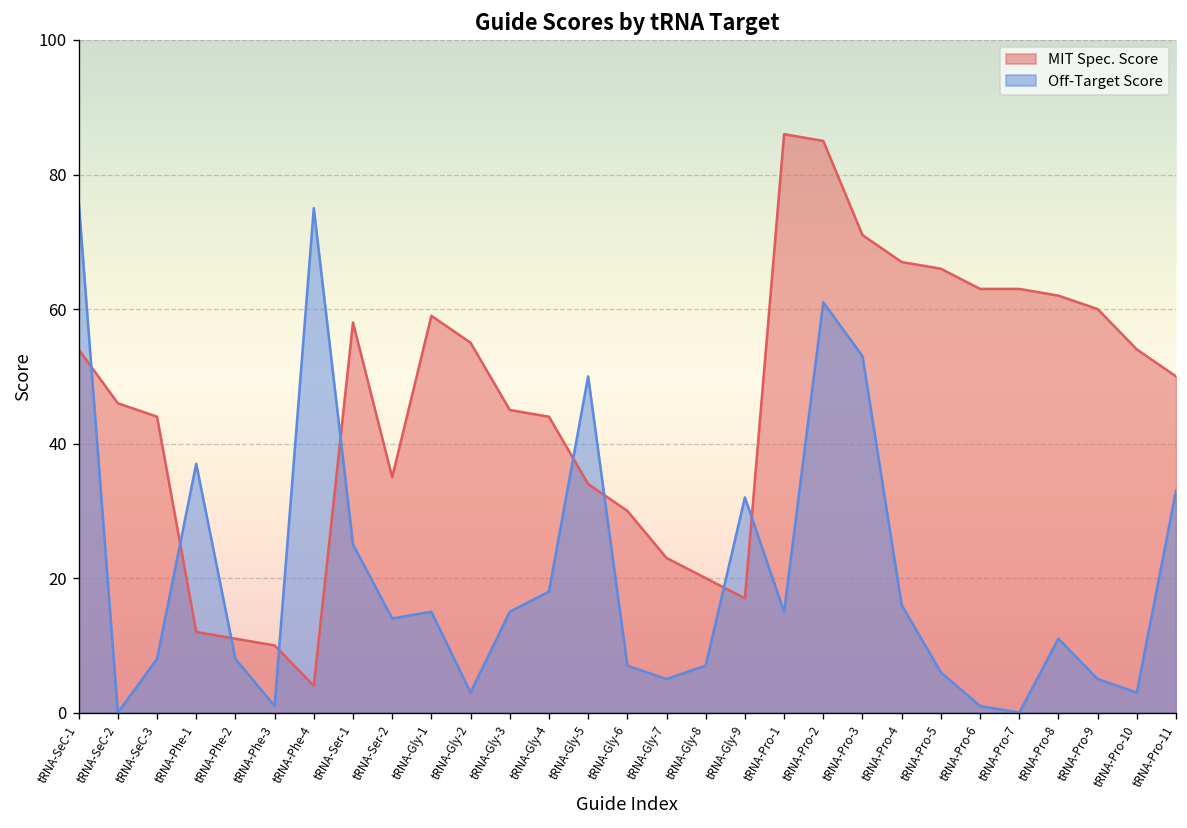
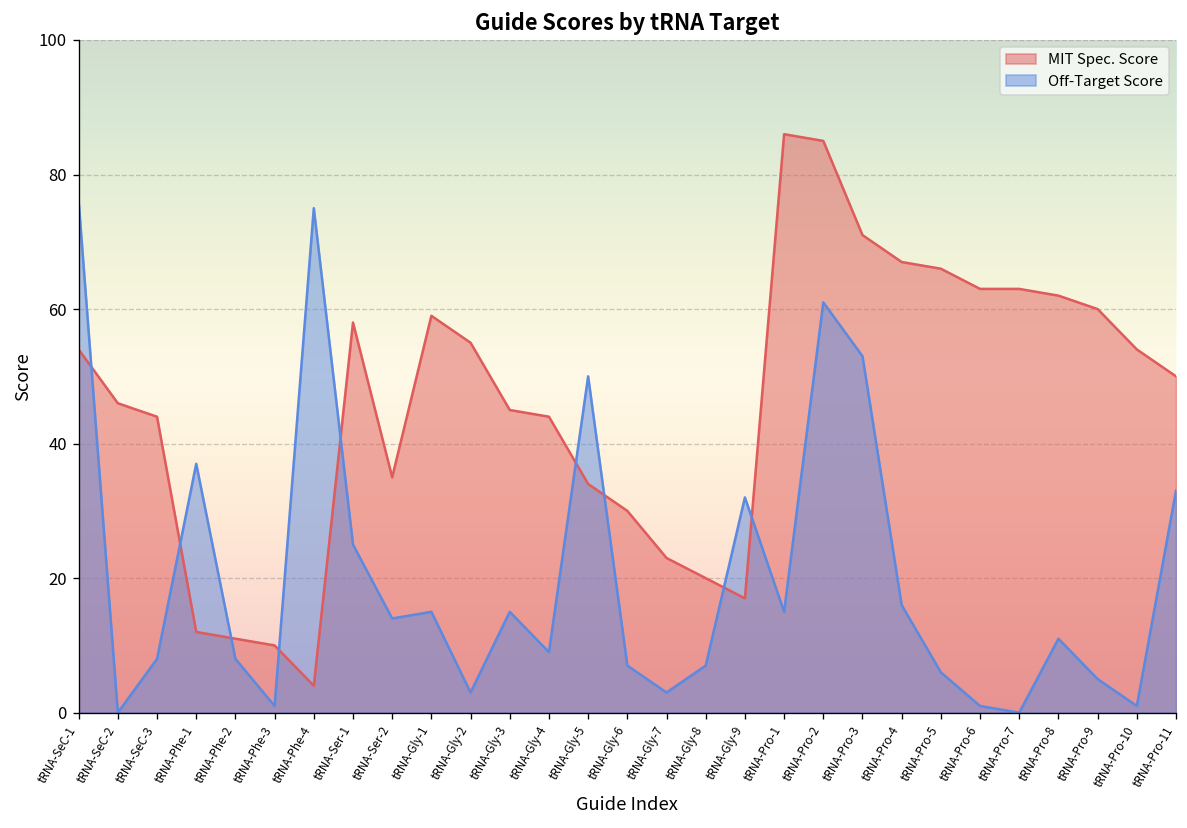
  {
    "MIT Spec. Score": {
      "tRNA-SeC-1": 54,
      "tRNA-SeC-2": 46,
      "tRNA-SeC-3": 44,
      "tRNA-Phe-1": 12,
      "tRNA-Phe-2": 11,
      "tRNA-Phe-3": 10,
      "tRNA-Phe-4": 4,
      "tRNA-Ser-1": 58,
      "tRNA-Ser-2": 35,
      "tRNA-Gly-1": 59,
      "tRNA-Gly-2": 55,
      "tRNA-Gly-3": 45,
      "tRNA-Gly-4": 44,
      "tRNA-Gly-5": 34,
      "tRNA-Gly-6": 30,
      "tRNA-Gly-7": 23,
      "tRNA-Gly-8": 20,
      "tRNA-Gly-9": 17,
      "tRNA-Pro-1": 86,
      "tRNA-Pro-2": 85,
      "tRNA-Pro-3": 71,
      "tRNA-Pro-4": 67,
      "tRNA-Pro-5": 66,
      "tRNA-Pro-6": 63,
      "tRNA-Pro-7": 63,
      "tRNA-Pro-8": 62,
      "tRNA-Pro-9": 60,
      "tRNA-Pro-10": 54,
      "tRNA-Pro-11": 50
    },
    "Off-Target Score": {
      "tRNA-SeC-1": 76,
      "tRNA-SeC-2": 0,
      "tRNA-SeC-3": 8,
      "tRNA-Phe-1": 37,
      "tRNA-Phe-2": 8,
      "tRNA-Phe-3": 1,
      "tRNA-Phe-4": 75,
      "tRNA-Ser-1": 25,
      "tRNA-Ser-2": 14,
      "tRNA-Gly-1": 15,
      "tRNA-Gly-2": 3,
      "tRNA-Gly-3": 15,
-     "tRNA-Gly-4": 18,
+     "tRNA-Gly-4": 9,
      "tRNA-Gly-5": 50,
      "tRNA-Gly-6": 7,
-     "tRNA-Gly-7": 5,
+     "tRNA-Gly-7": 3,
      "tRNA-Gly-8": 7,
      "tRNA-Gly-9": 32,
      "tRNA-Pro-1": 15,
      "tRNA-Pro-2": 61,
      "tRNA-Pro-3": 53,
      "tRNA-Pro-4": 16,
      "tRNA-Pro-5": 6,
      "tRNA-Pro-6": 1,
      "tRNA-Pro-7": 0,
      "tRNA-Pro-8": 11,
      "tRNA-Pro-9": 5,
-     "tRNA-Pro-10": 3,
+     "tRNA-Pro-10": 1,
      "tRNA-Pro-11": 33
    }
  }
